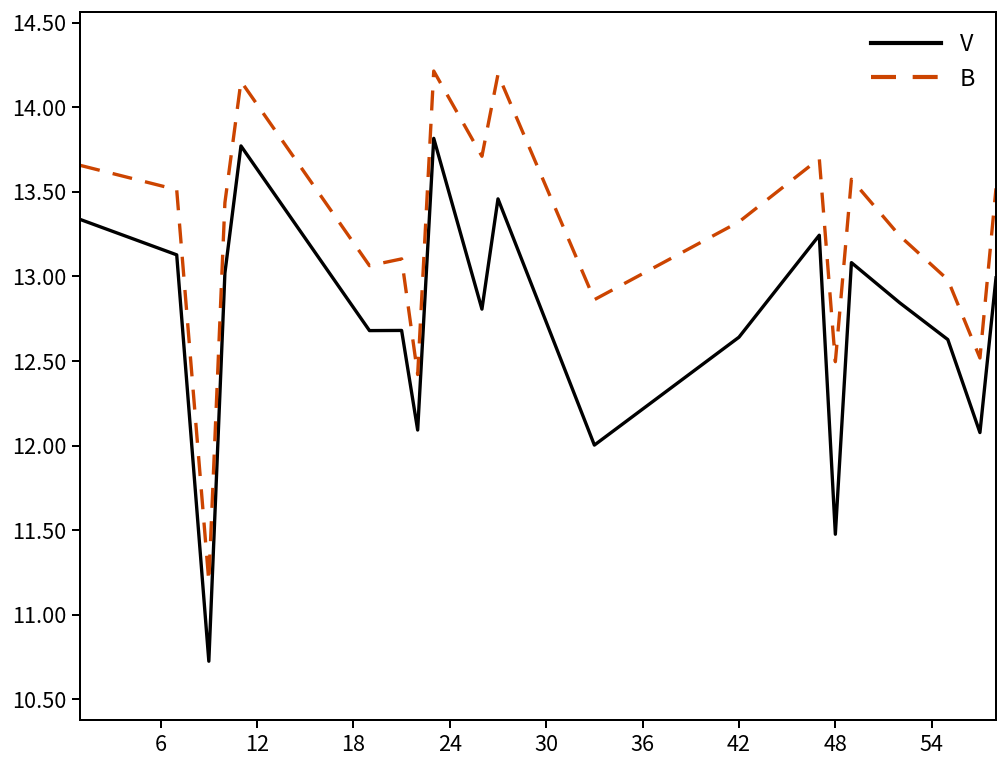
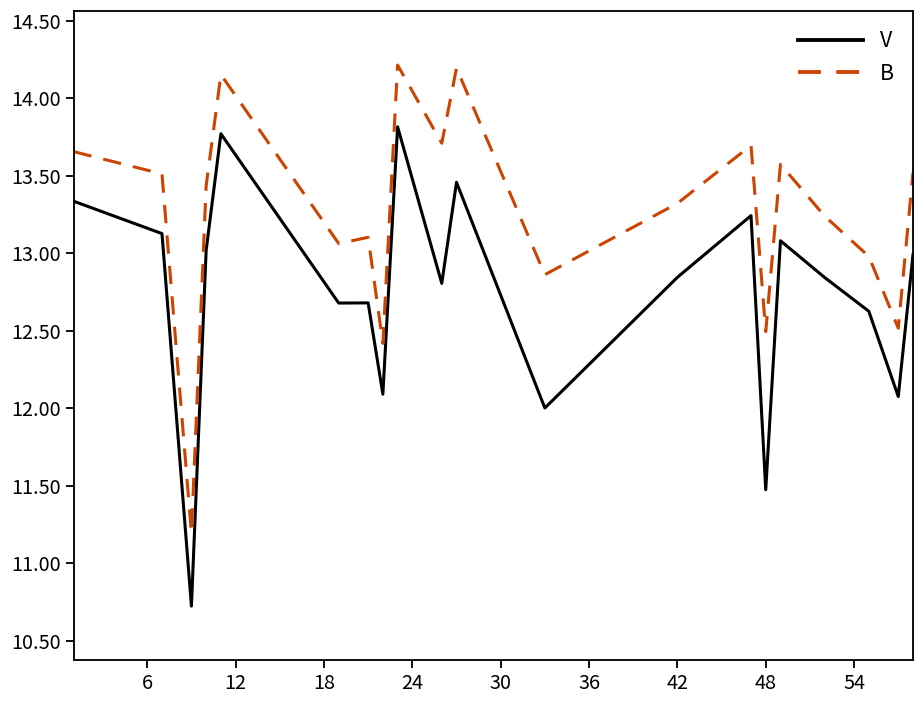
  {
    "V": {
-     "42": 12.64,
+     "42": 12.85,
      "48": 11.48
    },
    "B": {
      "42": 13.32,
      "48": 12.50
    }
  }
